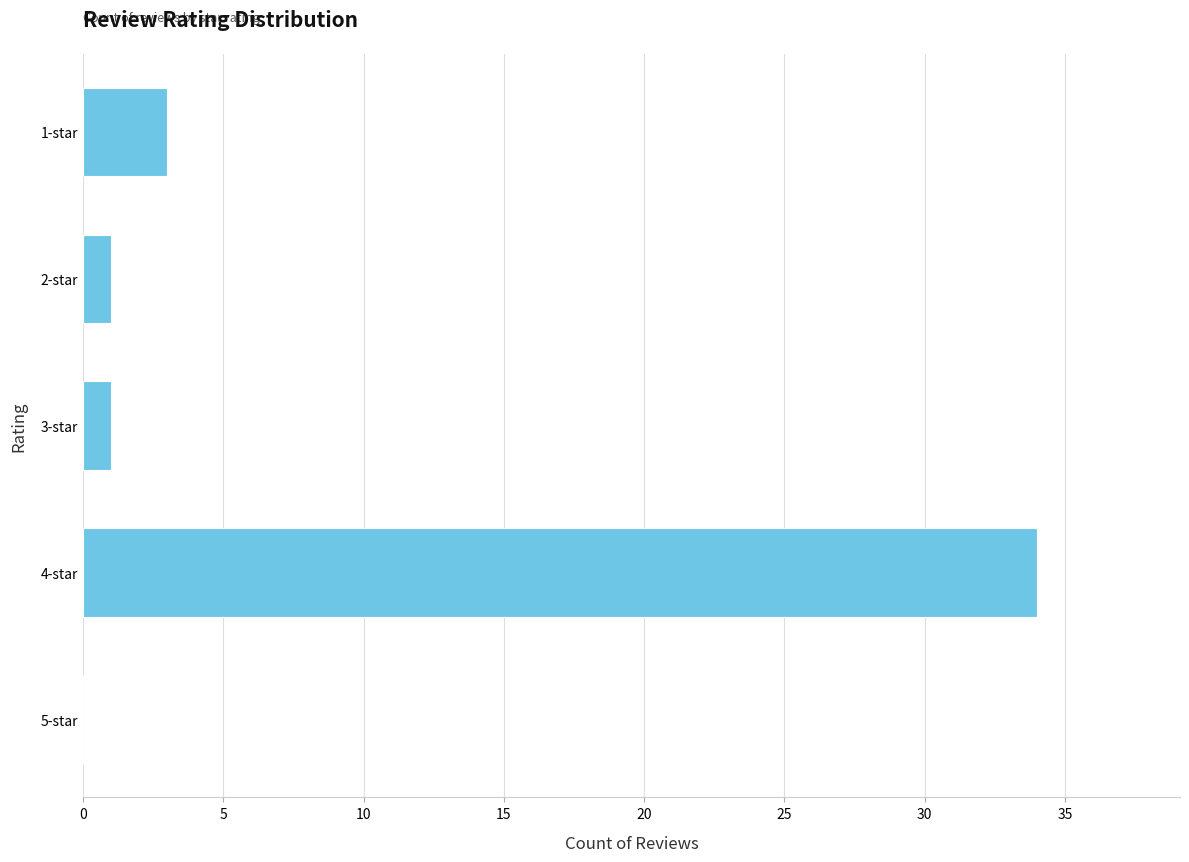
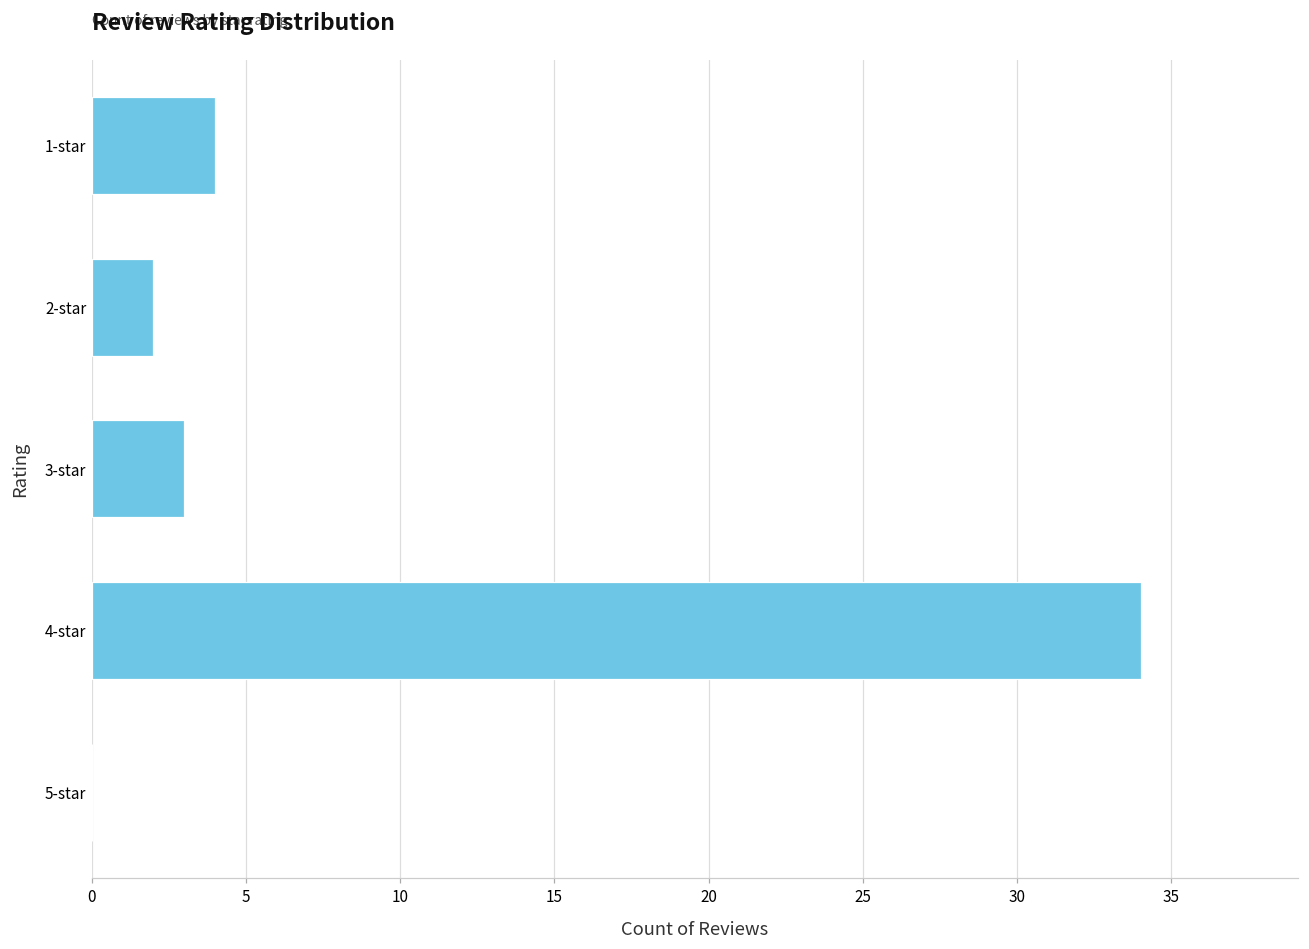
  {
-   "1-star": 3,
-   "2-star": 1,
-   "3-star": 1,
+   "1-star": 4,
+   "2-star": 2,
+   "3-star": 3,
    "4-star": 34,
    "5-star": 0
  }
